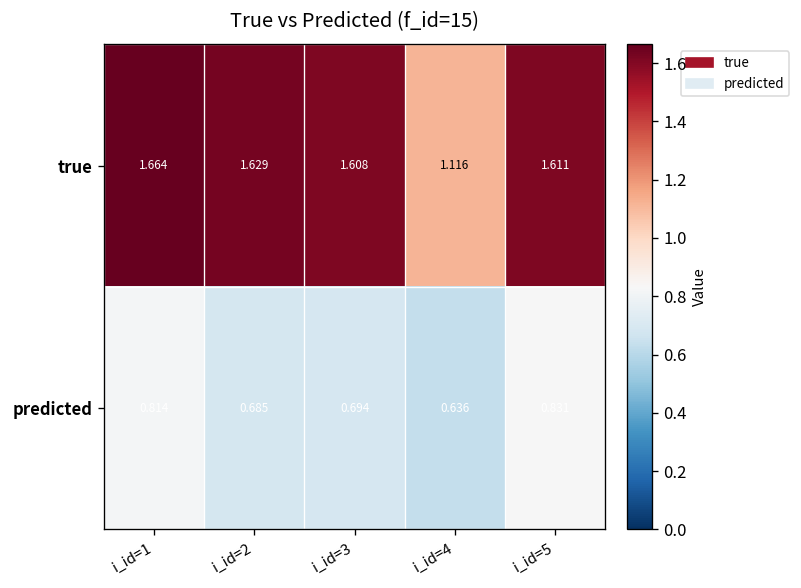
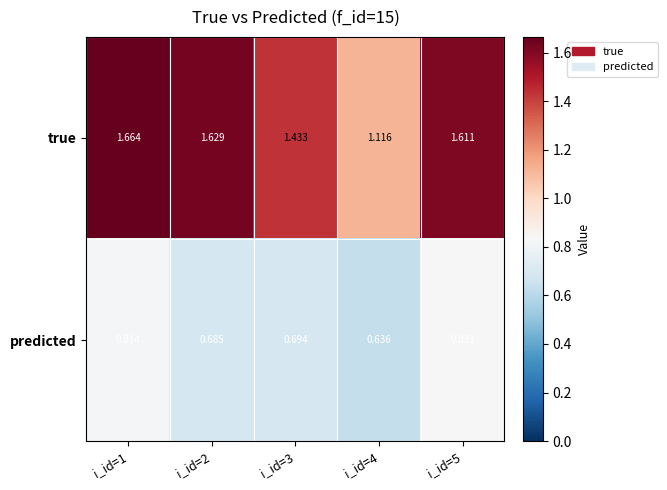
  {
    "true": {
      "i_id=1": 1.664,
      "i_id=2": 1.629,
-     "i_id=3": 1.608,
+     "i_id=3": 1.433,
      "i_id=4": 1.116,
      "i_id=5": 1.611
    },
    "predicted": {
      "i_id=4": 0.636
    }
  }
